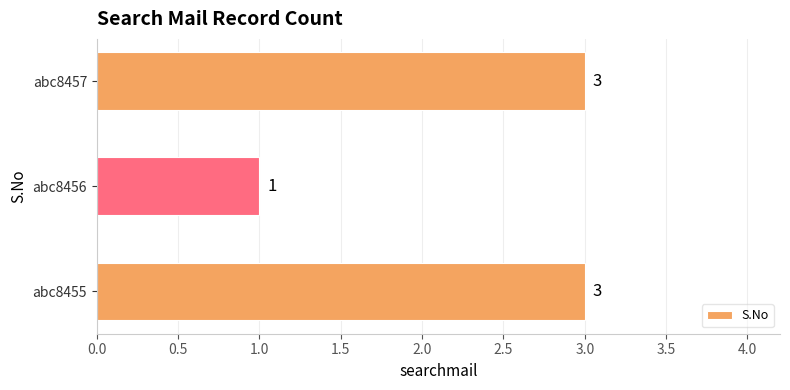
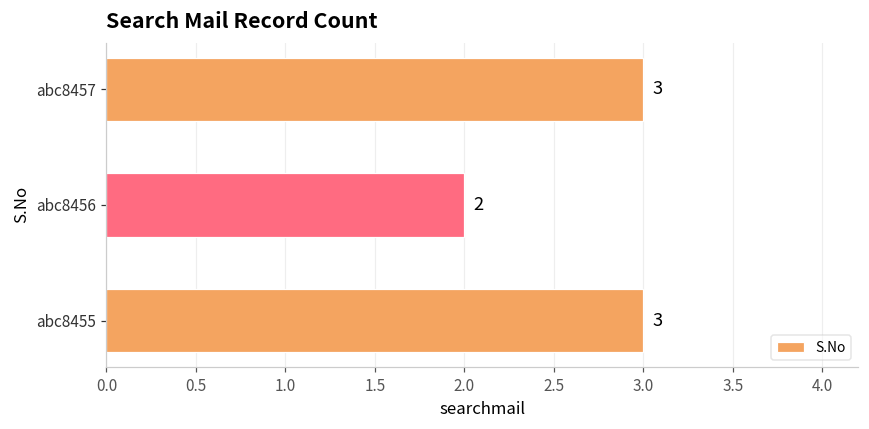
  {
    "abc8457": 3,
-   "abc8456": 1,
+   "abc8456": 2,
    "abc8455": 3
  }
